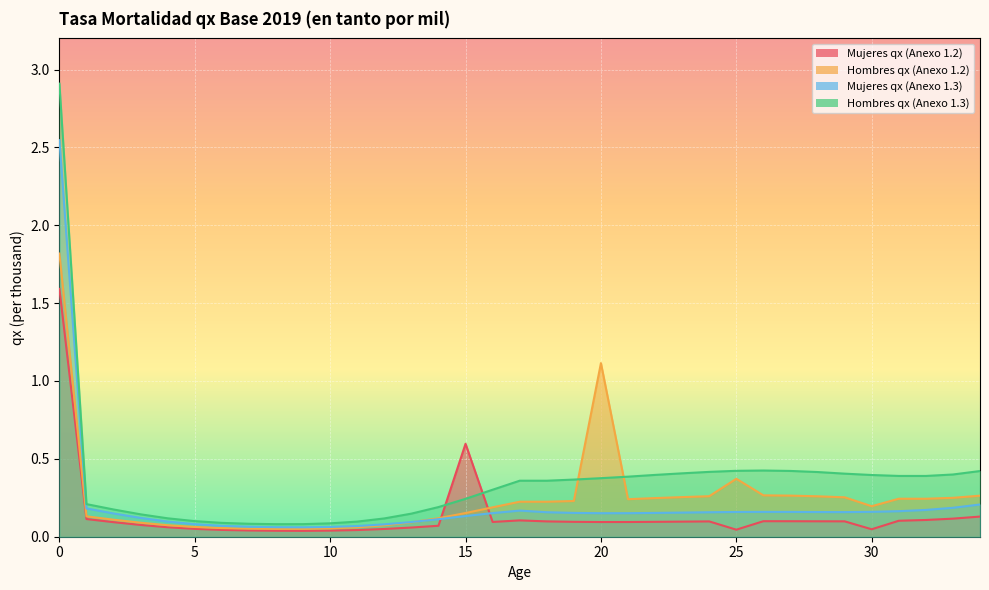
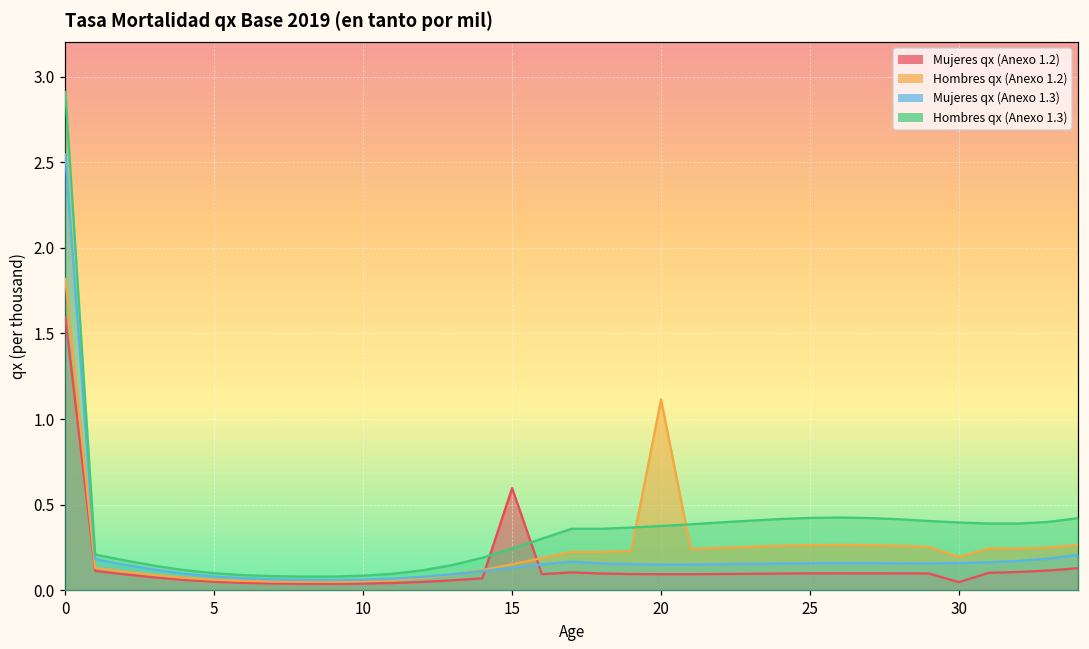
  {
    "Mujeres qx (Anexo 1.2)": {
      "0": 1.59,
      "15": 0.60,
      "20": 0.09,
-     "25": 0.05,
+     "25": 0.10,
      "30": 0.05
    },
    "Hombres qx (Anexo 1.2)": {
      "0": 1.82,
      "15": 0.15,
      "20": 1.12,
-     "25": 0.37,
+     "25": 0.26,
      "30": 0.20
    }
  }
